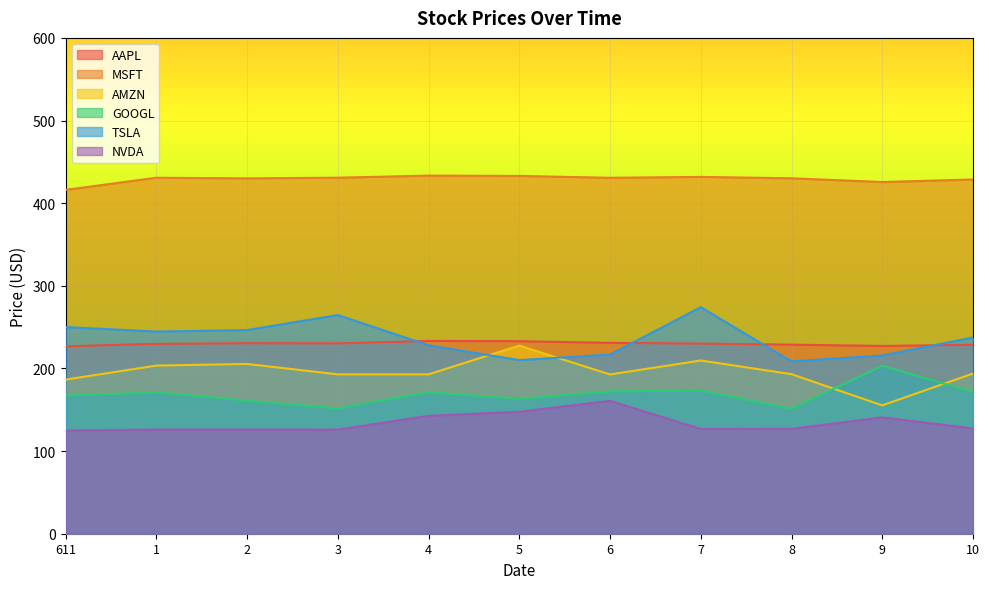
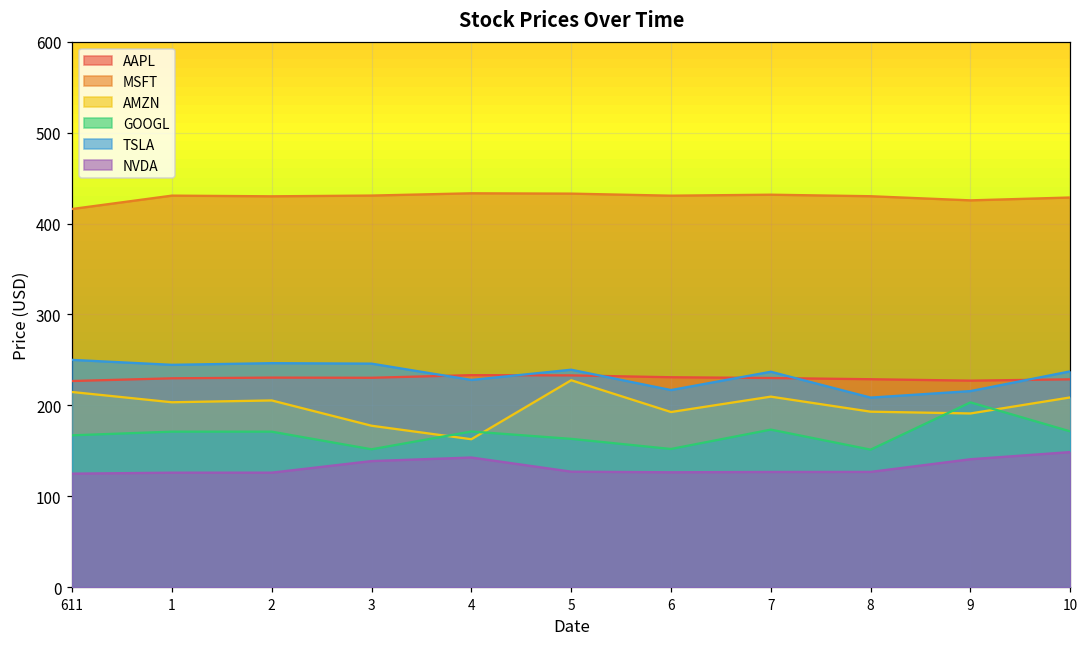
  {
    "AMZN": {
-     "611": 190,
+     "611": 210,
      "1": 200,
      "2": 210,
-     "3": 190,
-     "4": 190,
+     "3": 180,
+     "4": 160,
      "5": 230,
      "6": 190,
      "7": 210,
      "8": 190,
-     "9": 160,
-     "10": 190
+     "9": 190,
+     "10": 210
    },
    "GOOGL": {
      "611": 170,
      "1": 170,
-     "2": 160,
+     "2": 170,
      "3": 150,
      "4": 170,
      "5": 160,
-     "6": 170,
+     "6": 150,
      "7": 170,
      "8": 150,
      "9": 200,
      "10": 170
    },
    "TSLA": {
      "611": 250,
      "1": 240,
      "2": 250,
-     "3": 260,
+     "3": 250,
      "4": 230,
-     "5": 210,
+     "5": 240,
      "6": 220,
-     "7": 270,
+     "7": 240,
      "8": 210,
      "9": 220,
      "10": 240
    },
    "NVDA": {
      "611": 120,
      "1": 130,
      "2": 130,
-     "3": 130,
+     "3": 140,
      "4": 140,
-     "5": 150,
-     "6": 160,
+     "5": 130,
+     "6": 130,
      "7": 130,
      "8": 130,
      "9": 140,
-     "10": 130
+     "10": 150
    }
  }
